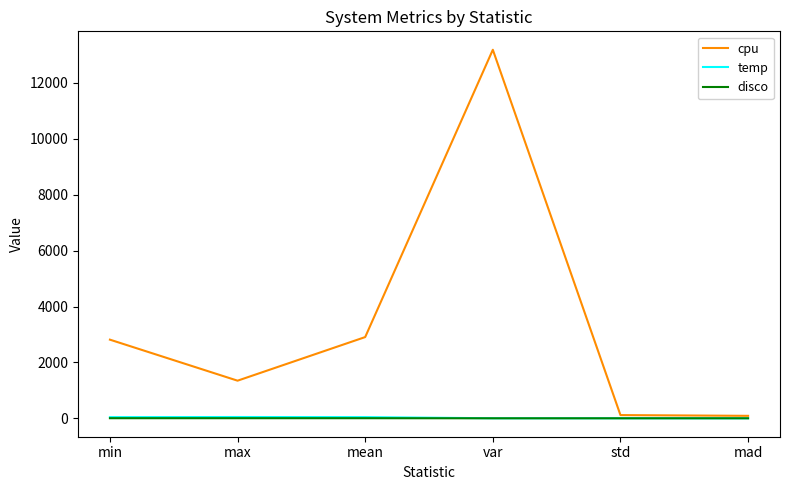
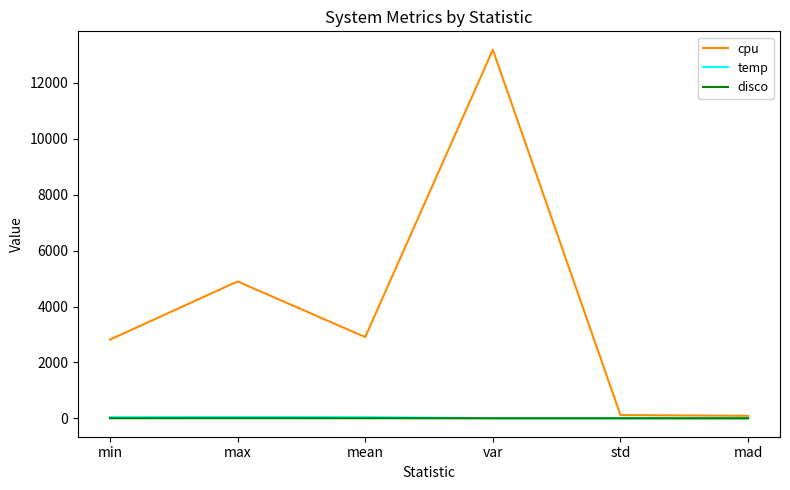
  {
    "cpu": {
      "min": 2800,
-     "max": 1300,
+     "max": 4900,
      "mean": 2900,
      "var": 13200,
      "std": 100
    }
  }
